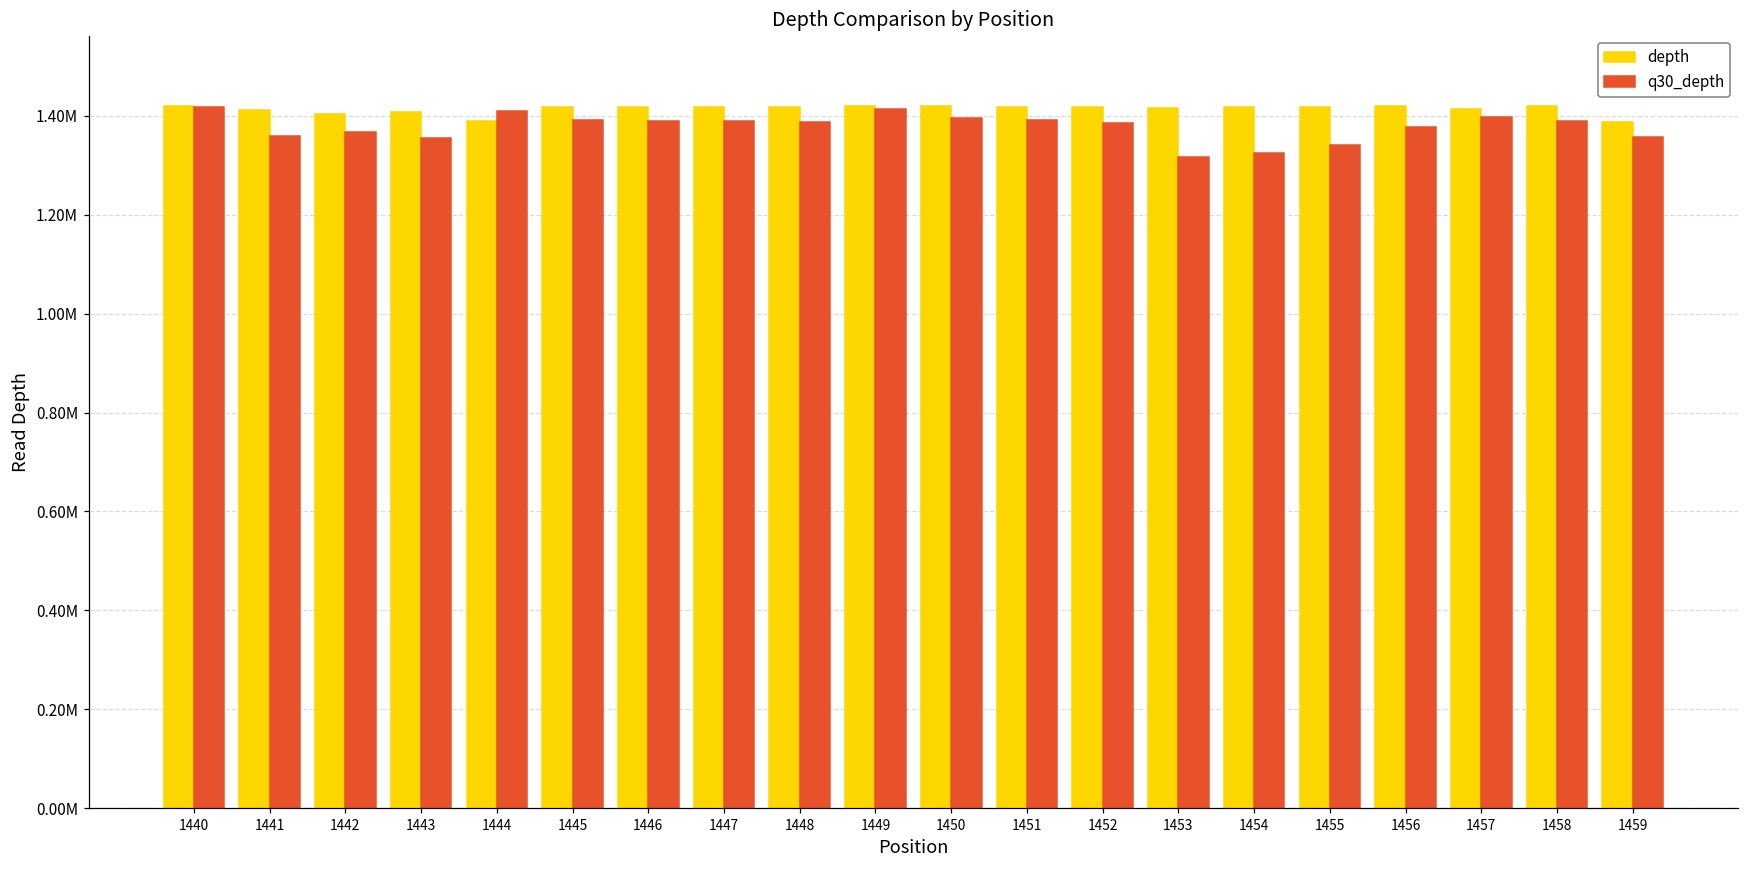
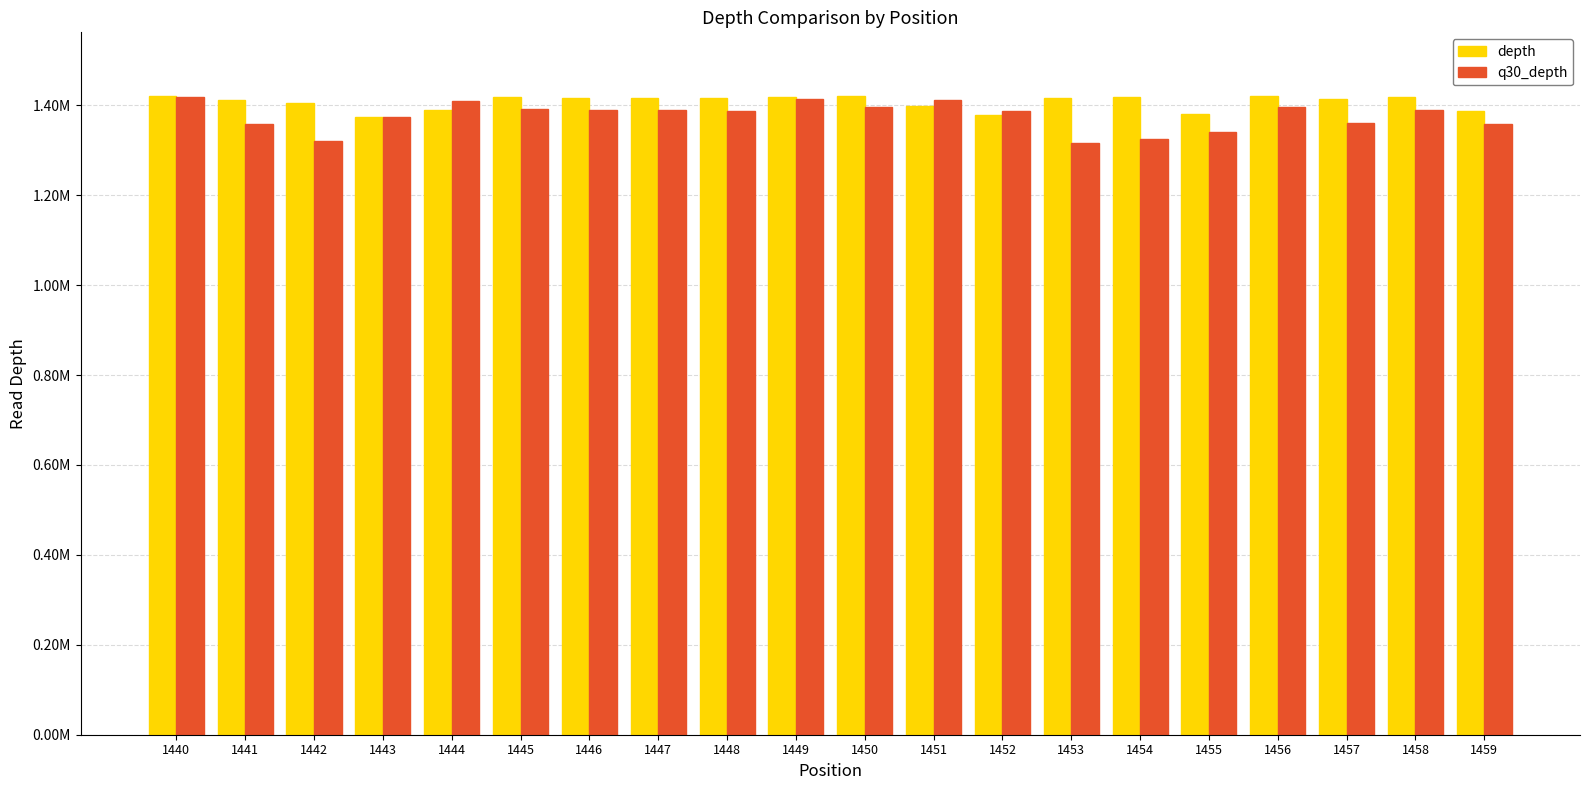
  {
    "depth": {
      "1440": 1420000,
      "1441": 1410000,
      "1442": 1400000,
-     "1443": 1410000,
+     "1443": 1370000,
      "1444": 1390000,
      "1445": 1420000,
      "1446": 1420000,
      "1447": 1420000,
      "1448": 1420000,
      "1449": 1420000,
      "1450": 1420000,
-     "1451": 1420000,
-     "1452": 1420000,
+     "1451": 1400000,
+     "1452": 1380000,
      "1453": 1420000,
      "1454": 1420000,
-     "1455": 1420000,
+     "1455": 1380000,
      "1456": 1420000,
      "1457": 1410000,
      "1458": 1420000,
      "1459": 1390000
    },
    "q30_depth": {
      "1440": 1420000,
      "1441": 1360000,
-     "1442": 1370000,
-     "1443": 1360000,
+     "1442": 1320000,
+     "1443": 1370000,
      "1444": 1410000,
      "1445": 1390000,
      "1446": 1390000,
      "1447": 1390000,
      "1448": 1390000,
      "1449": 1410000,
      "1450": 1400000,
-     "1451": 1390000,
+     "1451": 1410000,
      "1452": 1390000,
      "1453": 1320000,
      "1454": 1320000,
      "1455": 1340000,
-     "1456": 1380000,
-     "1457": 1400000,
+     "1456": 1400000,
+     "1457": 1360000,
      "1458": 1390000,
      "1459": 1360000
    }
  }
